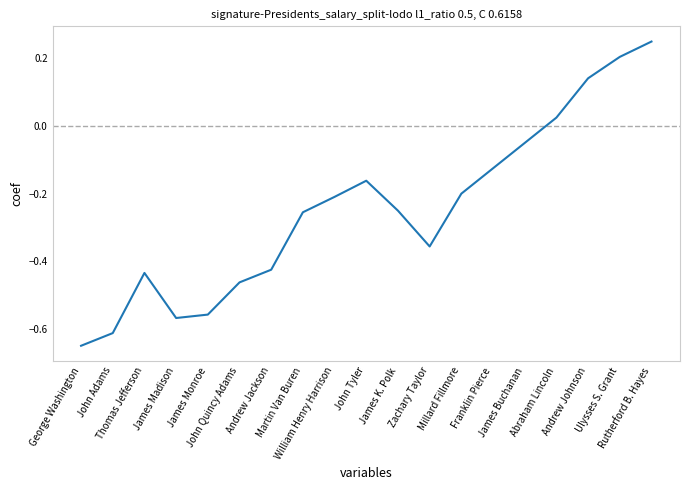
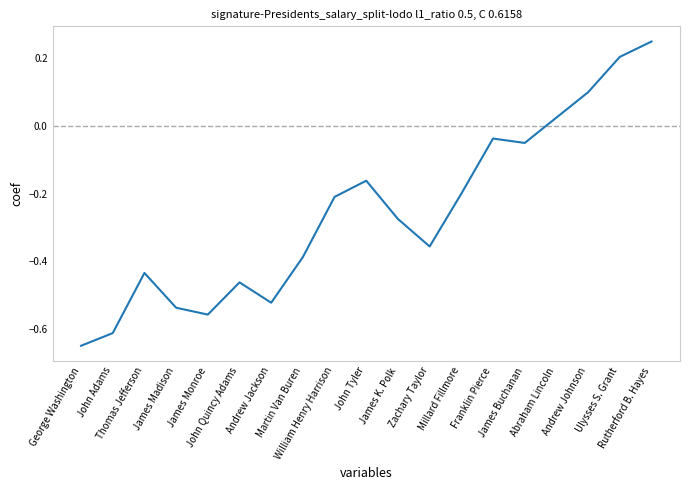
  {
    "George Washington": -0.65,
    "John Adams": -0.61,
    "Thomas Jefferson": -0.43,
-   "James Madison": -0.57,
+   "James Madison": -0.54,
    "James Monroe": -0.56,
    "John Quincy Adams": -0.46,
-   "Andrew Jackson": -0.43,
-   "Martin Van Buren": -0.26,
+   "Andrew Jackson": -0.52,
+   "Martin Van Buren": -0.39,
    "William Henry Harrison": -0.21,
    "John Tyler": -0.16,
-   "James K. Polk": -0.25,
+   "James K. Polk": -0.28,
    "Zachary Taylor": -0.36,
    "Millard Fillmore": -0.20,
-   "Franklin Pierce": -0.13,
+   "Franklin Pierce": -0.04,
    "James Buchanan": -0.05,
    "Abraham Lincoln": 0.03,
-   "Andrew Johnson": 0.14,
+   "Andrew Johnson": 0.10,
    "Ulysses S. Grant": 0.20,
    "Rutherford B. Hayes": 0.25
  }
